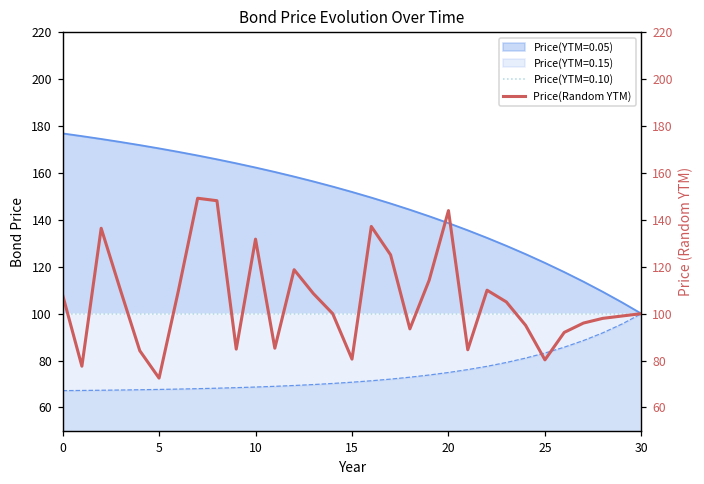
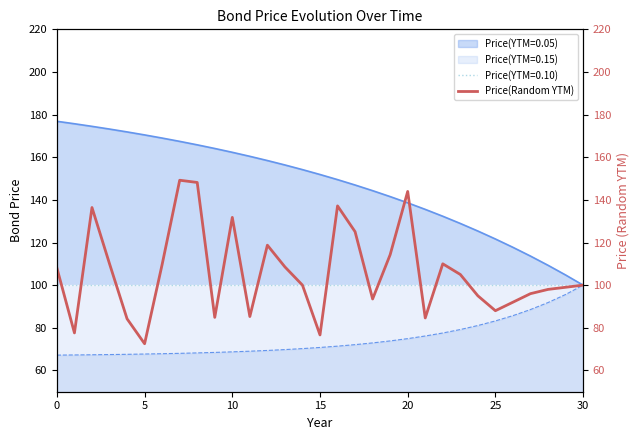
  {
    "Price(Random YTM)": {
      "0": 108,
      "5": 73,
      "10": 132,
-     "15": 81,
+     "15": 77,
      "20": 144,
-     "25": 80,
+     "25": 88,
      "30": 100
    }
  }
